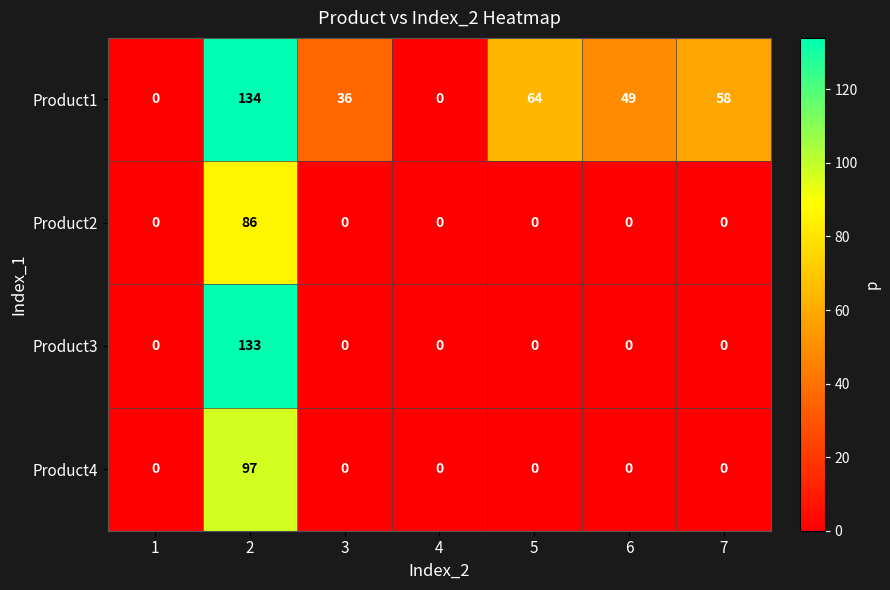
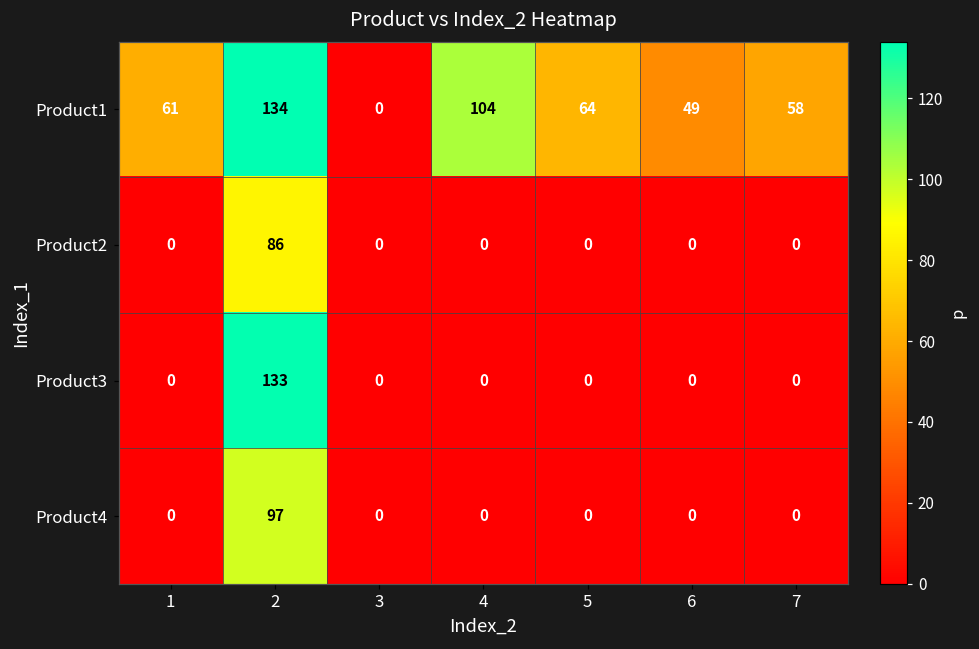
  {
    "Product1": {
-     "1": 0,
+     "1": 61,
      "2": 134,
-     "3": 36,
-     "4": 0,
+     "3": 0,
+     "4": 104,
      "5": 64,
      "6": 49,
      "7": 58
    },
    "Product2": {
      "1": 0,
      "2": 86,
      "3": 0,
      "4": 0,
      "5": 0,
      "6": 0,
      "7": 0
    },
    "Product3": {
      "1": 0,
      "2": 133,
      "3": 0,
      "4": 0,
      "5": 0,
      "6": 0,
      "7": 0
    },
    "Product4": {
      "1": 0,
      "2": 97,
      "3": 0,
      "4": 0,
      "5": 0,
      "6": 0,
      "7": 0
    }
  }
